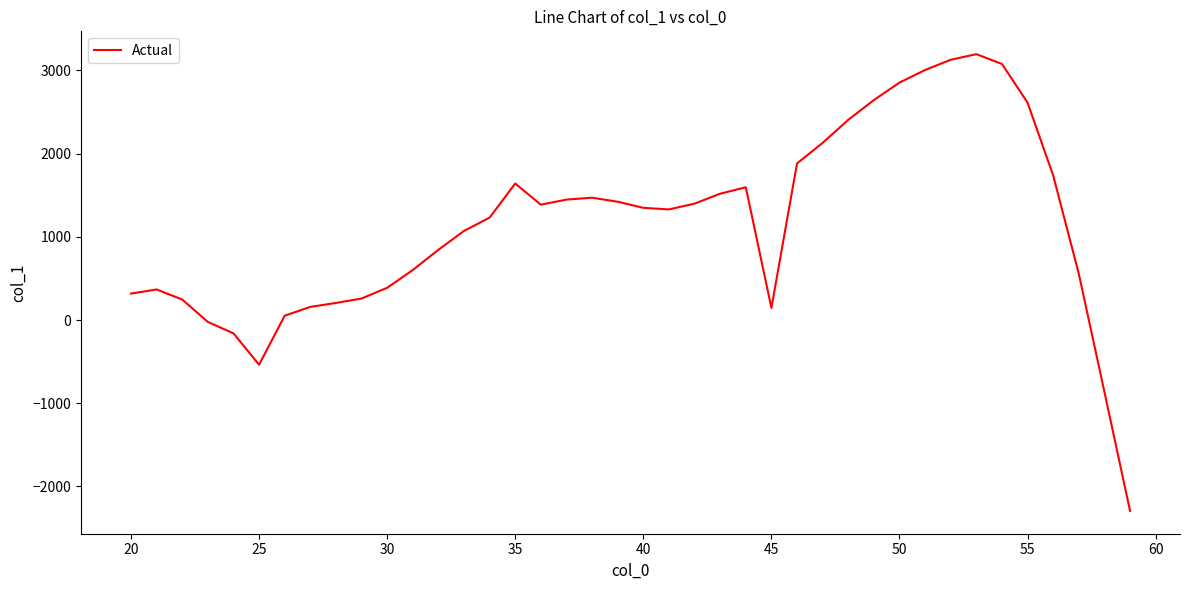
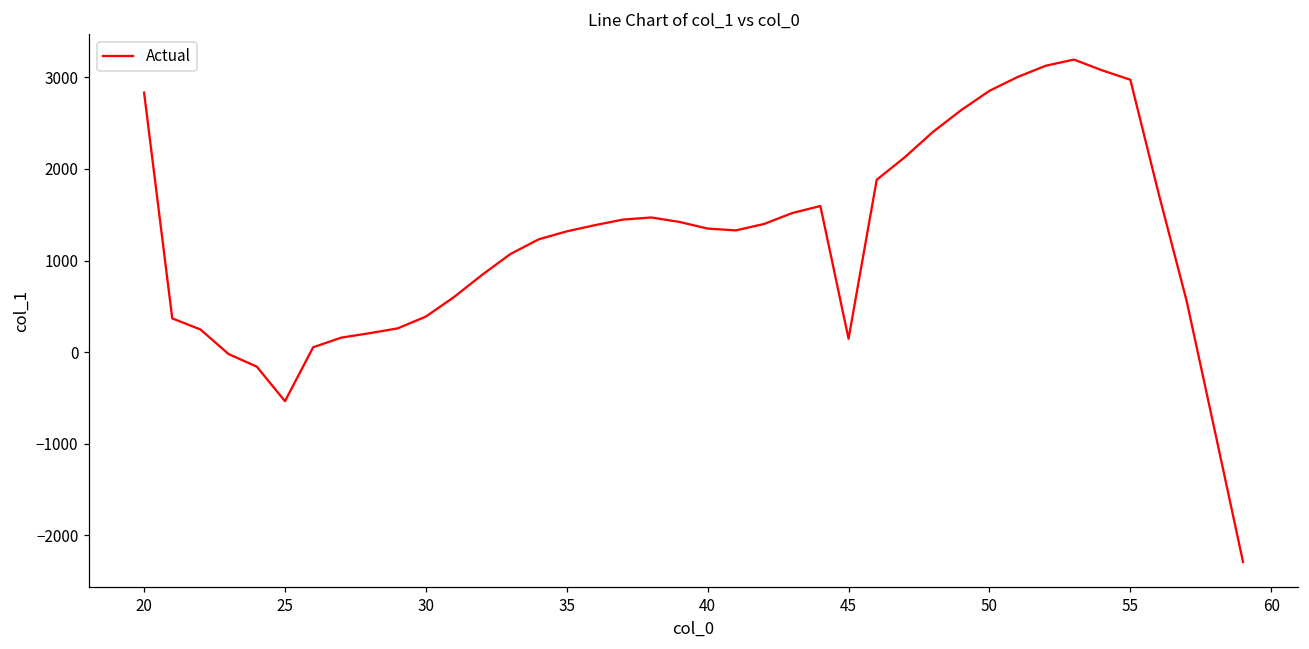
  {
-   "20": 300,
+   "20": 2800,
    "25": -500,
    "30": 400,
-   "35": 1600,
+   "35": 1300,
    "40": 1300,
    "45": 100,
    "50": 2900,
-   "55": 2600
+   "55": 3000
  }
